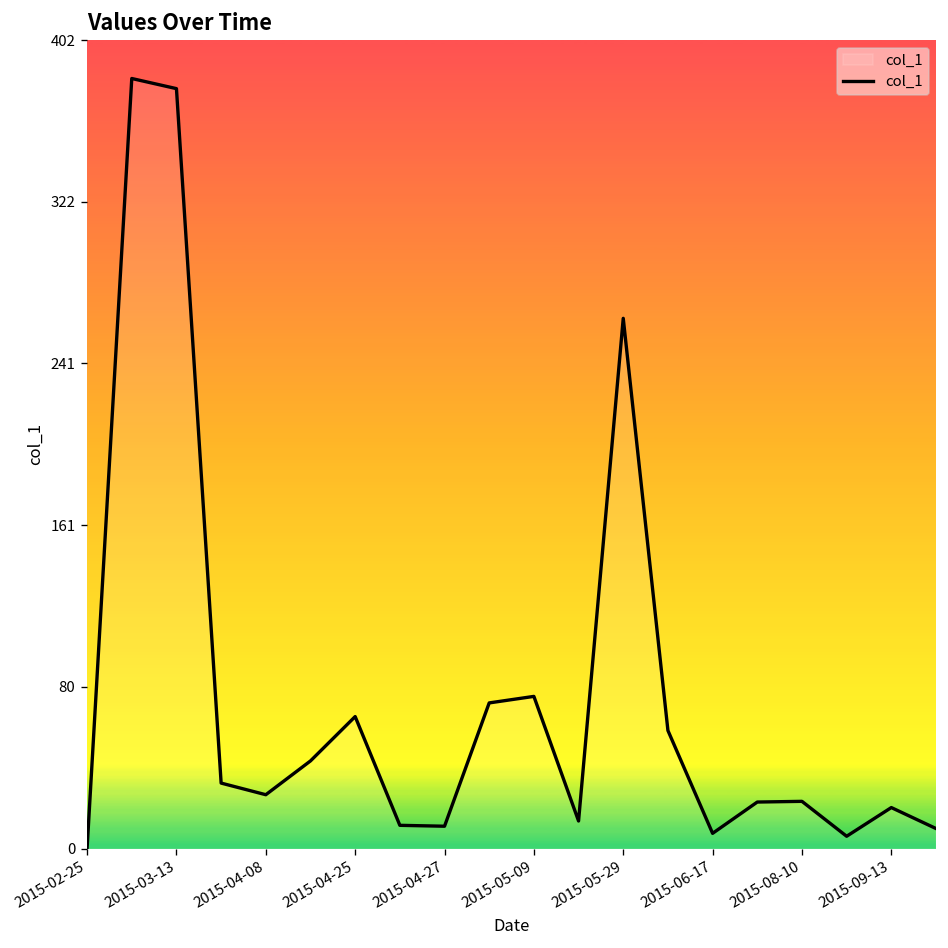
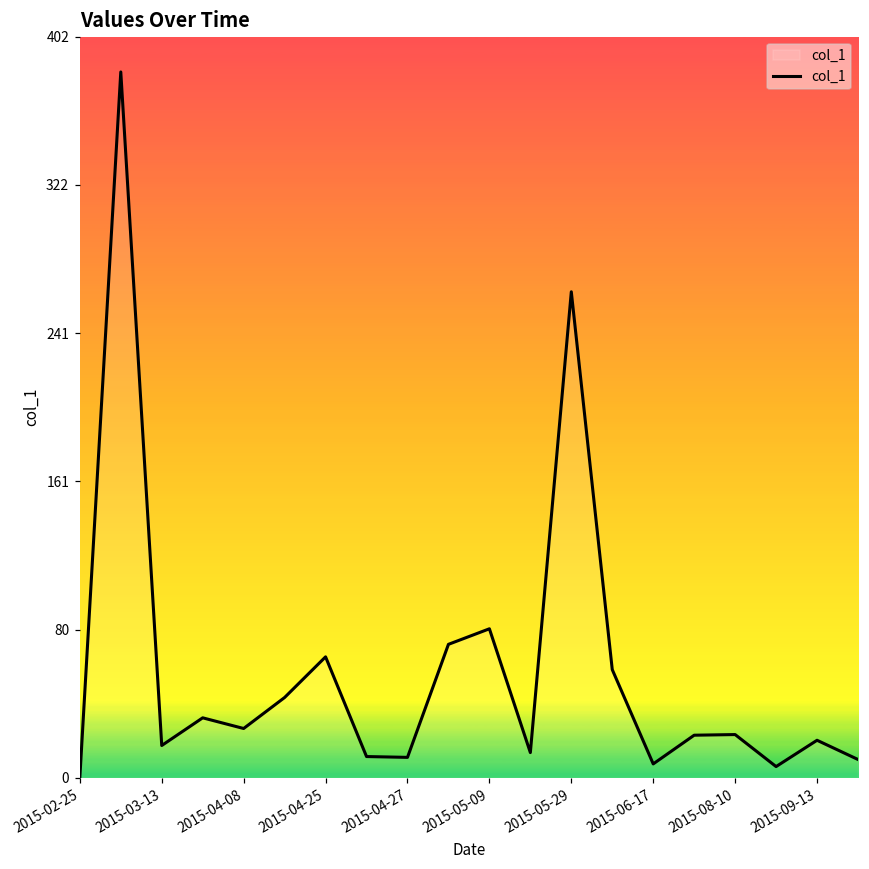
  {
    "2015-02-25": 0,
-   "2015-03-13": 379,
+   "2015-03-13": 18,
    "2015-04-08": 27,
    "2015-04-25": 66,
    "2015-04-27": 11,
-   "2015-05-09": 76,
+   "2015-05-09": 81,
    "2015-05-29": 264,
    "2015-06-17": 8,
    "2015-08-10": 24,
    "2015-09-13": 20
  }
